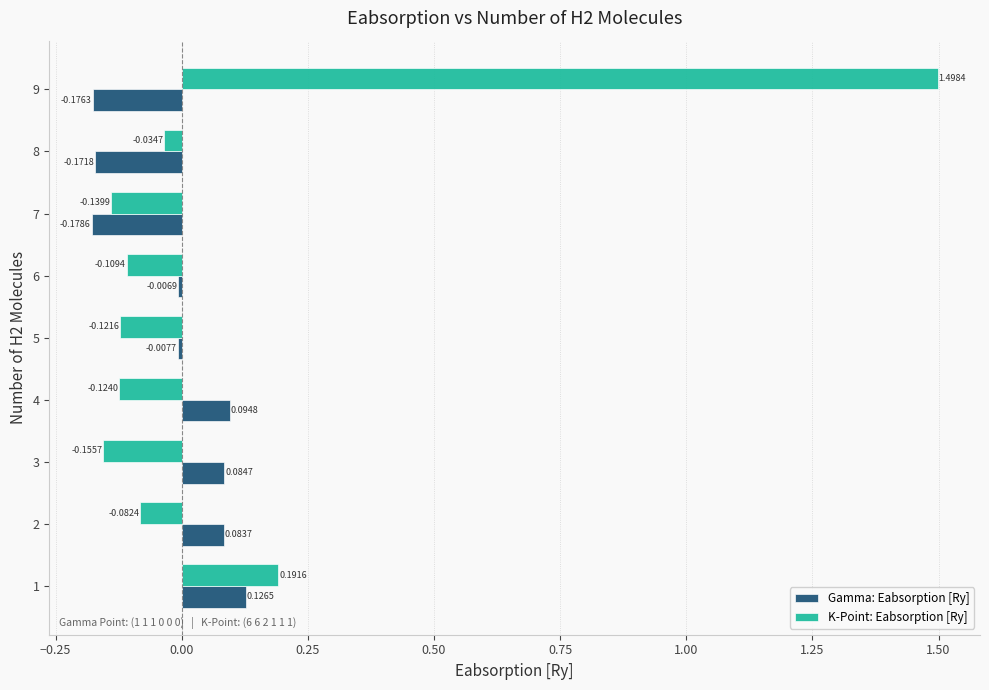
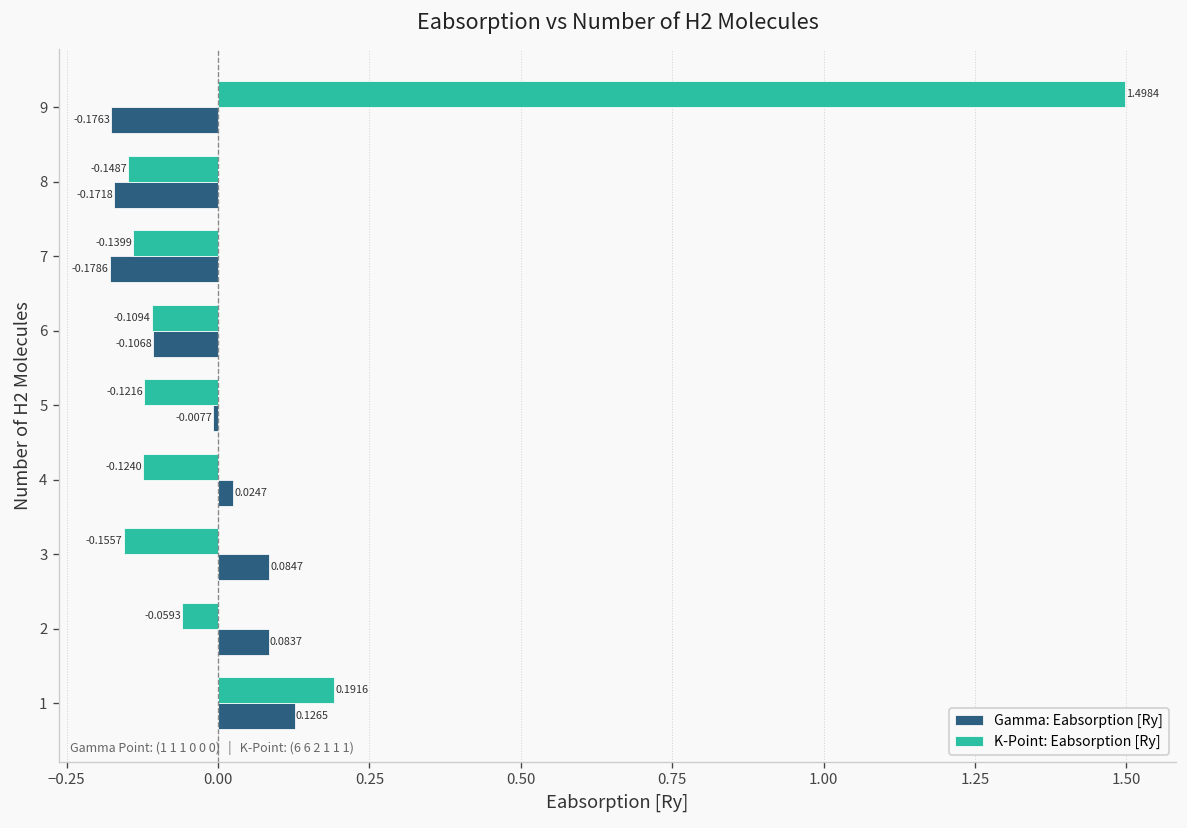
  {
    "Gamma: Eabsorption [Ry]": {
      "9": -0.1763,
      "8": -0.1718,
      "7": -0.1786,
-     "6": -0.0069,
+     "6": -0.1068,
      "5": -0.0077,
-     "4": 0.0948,
+     "4": 0.0247,
      "3": 0.0847,
      "2": 0.0837,
      "1": 0.1265
    },
    "K-Point: Eabsorption [Ry]": {
      "9": 1.4984,
-     "8": -0.0347,
+     "8": -0.1487,
      "7": -0.1399,
      "6": -0.1094,
      "5": -0.1216,
      "4": -0.1240,
      "3": -0.1557,
-     "2": -0.0824,
+     "2": -0.0593,
      "1": 0.1916
    }
  }
